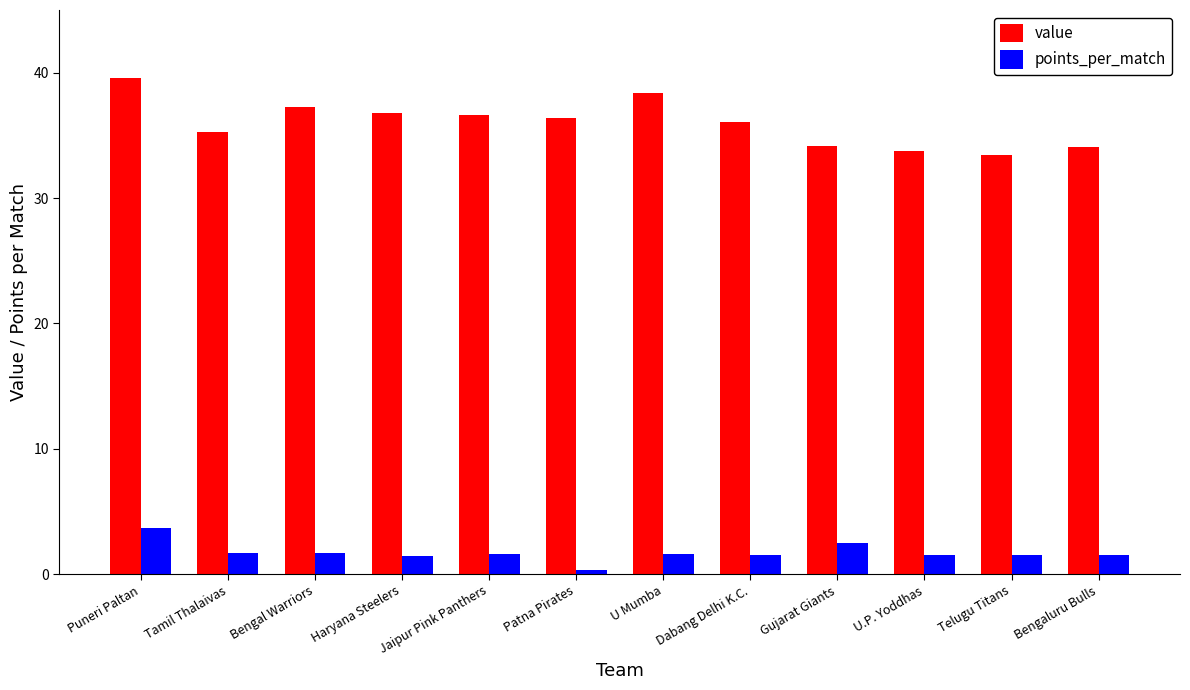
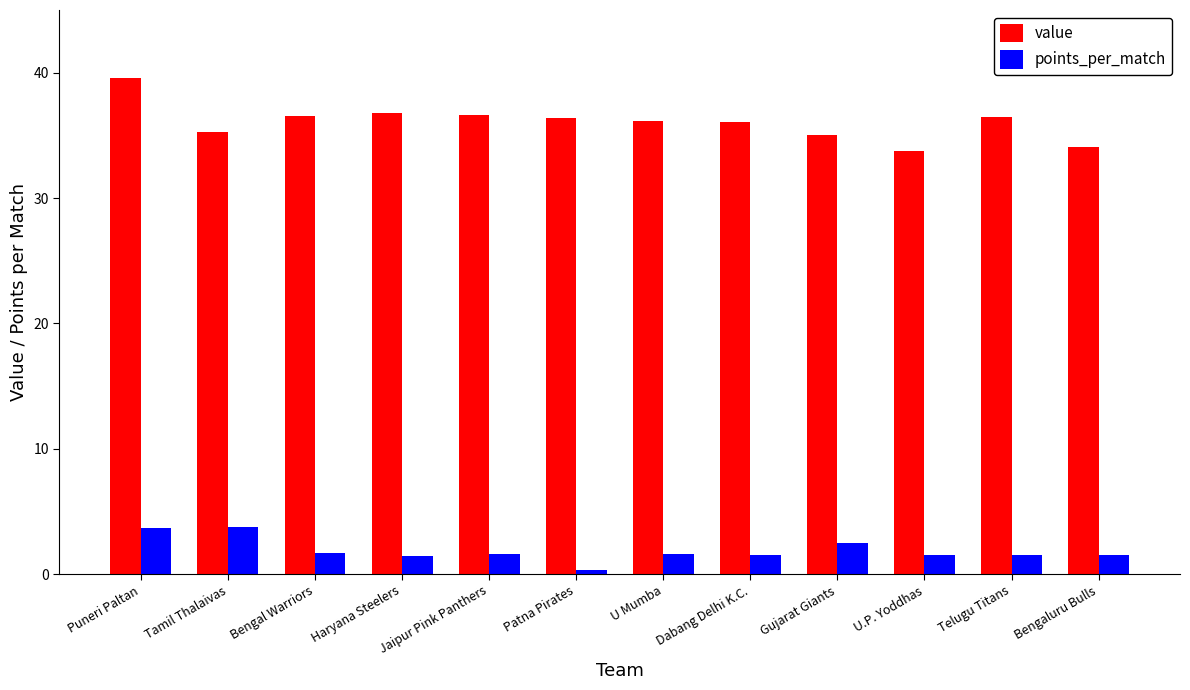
  {
    "value": {
      "Puneri Paltan": 39.6,
      "Tamil Thalaivas": 35.3,
-     "Bengal Warriors": 37.3,
+     "Bengal Warriors": 36.6,
      "Haryana Steelers": 36.8,
      "Jaipur Pink Panthers": 36.7,
      "Patna Pirates": 36.4,
-     "U Mumba": 38.4,
+     "U Mumba": 36.2,
      "Dabang Delhi K.C.": 36.0,
-     "Gujarat Giants": 34.1,
+     "Gujarat Giants": 35.0,
      "U.P. Yoddhas": 33.8,
-     "Telugu Titans": 33.5,
+     "Telugu Titans": 36.5,
      "Bengaluru Bulls": 34.1
    },
    "points_per_match": {
      "Puneri Paltan": 3.7,
-     "Tamil Thalaivas": 1.7,
+     "Tamil Thalaivas": 3.7,
      "Bengal Warriors": 1.7,
      "Haryana Steelers": 1.5,
      "Jaipur Pink Panthers": 1.6,
      "Patna Pirates": 0.3,
      "U Mumba": 1.6,
      "Dabang Delhi K.C.": 1.6,
      "Gujarat Giants": 2.5,
      "U.P. Yoddhas": 1.5,
      "Telugu Titans": 1.5,
      "Bengaluru Bulls": 1.5
    }
  }
